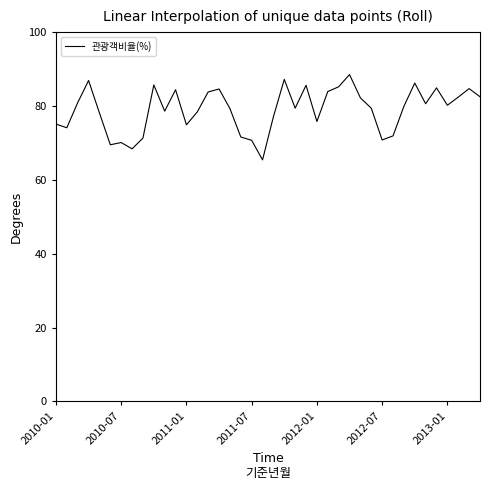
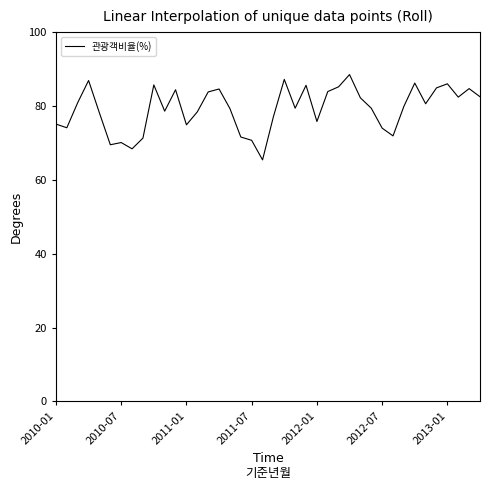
  {
    "2010-01": 75,
    "2010-07": 70,
    "2011-01": 75,
    "2011-07": 71,
    "2012-01": 76,
-   "2012-07": 71,
-   "2013-01": 80
+   "2012-07": 74,
+   "2013-01": 86
  }
